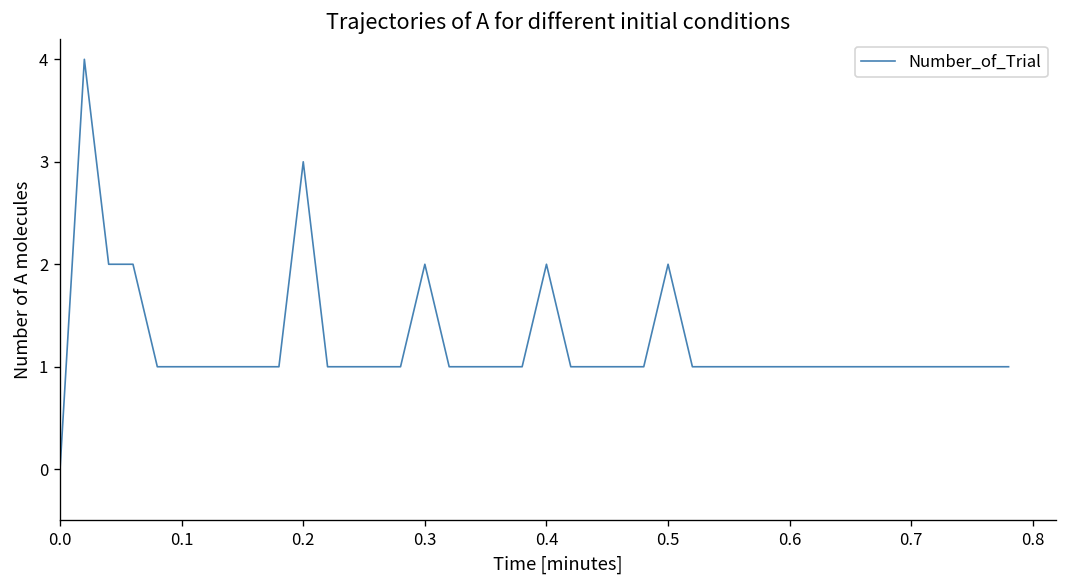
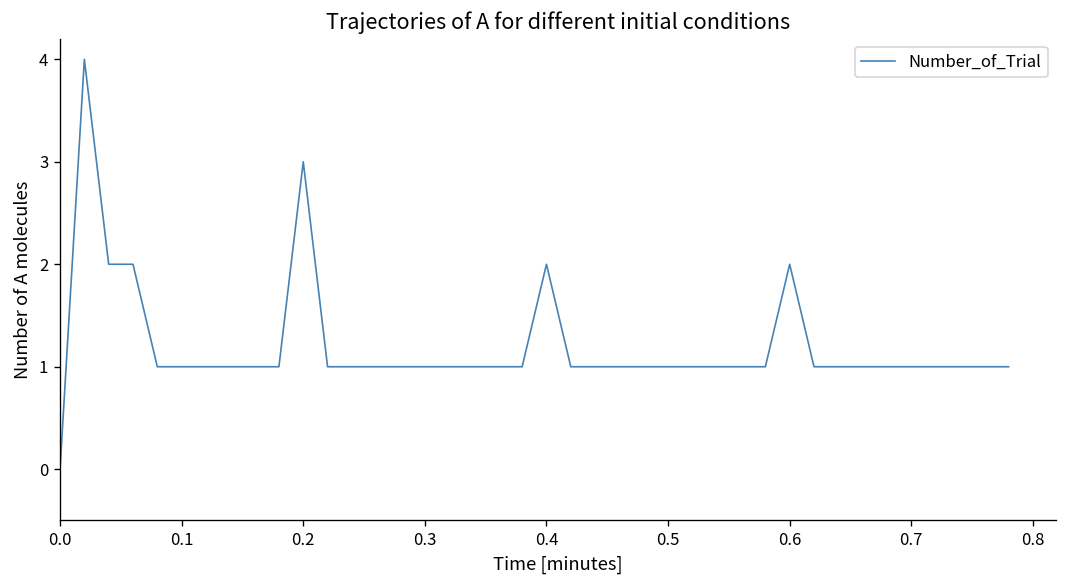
  {
    "0.0": 0,
    "0.1": 1,
    "0.2": 3,
-   "0.3": 2,
+   "0.3": 1,
    "0.4": 2,
-   "0.5": 2,
-   "0.6": 1,
+   "0.5": 1,
+   "0.6": 2,
    "0.7": 1
  }
